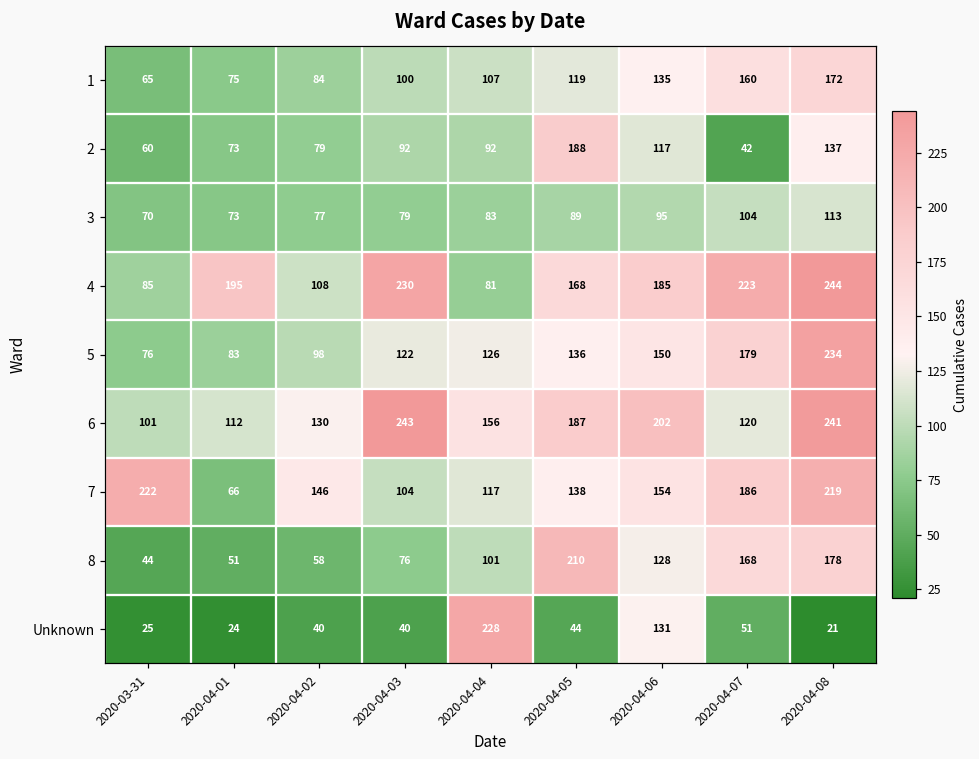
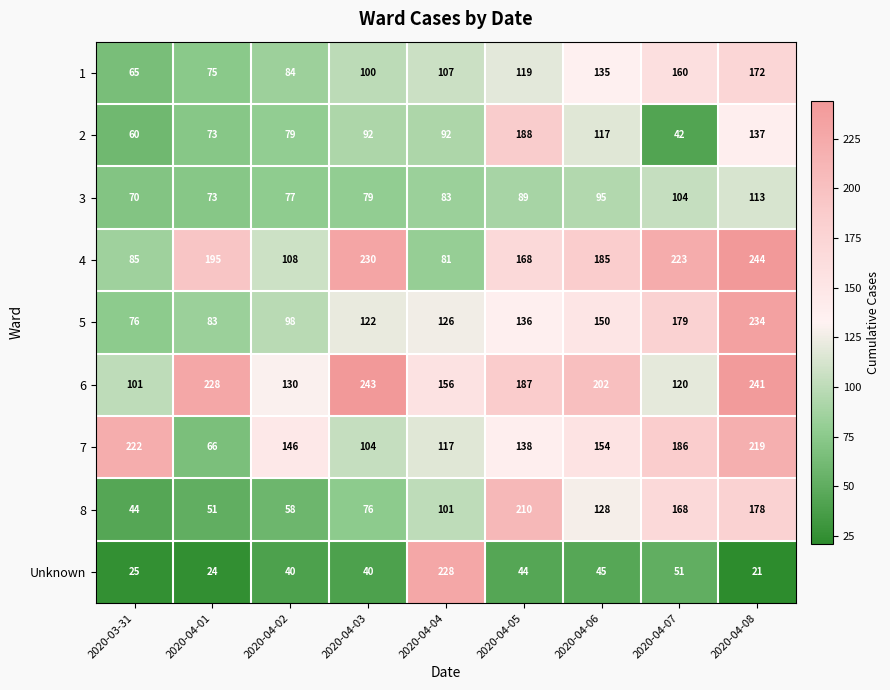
  {
    "1": {
      "2020-03-31": 65,
      "2020-04-01": 75,
      "2020-04-02": 84,
      "2020-04-03": 100,
      "2020-04-04": 107,
      "2020-04-05": 119,
      "2020-04-06": 135,
      "2020-04-07": 160,
      "2020-04-08": 172
    },
    "2": {
      "2020-03-31": 60,
      "2020-04-01": 73,
      "2020-04-02": 79,
      "2020-04-03": 92,
      "2020-04-04": 92,
      "2020-04-05": 188,
      "2020-04-06": 117,
      "2020-04-07": 42,
      "2020-04-08": 137
    },
    "3": {
      "2020-03-31": 70,
      "2020-04-01": 73,
      "2020-04-02": 77,
      "2020-04-03": 79,
      "2020-04-04": 83,
      "2020-04-05": 89,
      "2020-04-06": 95,
      "2020-04-07": 104,
      "2020-04-08": 113
    },
    "4": {
      "2020-03-31": 85,
      "2020-04-01": 195,
      "2020-04-02": 108,
      "2020-04-03": 230,
      "2020-04-04": 81,
      "2020-04-05": 168,
      "2020-04-06": 185,
      "2020-04-07": 223,
      "2020-04-08": 244
    },
    "5": {
      "2020-03-31": 76,
      "2020-04-01": 83,
      "2020-04-02": 98,
      "2020-04-03": 122,
      "2020-04-04": 126,
      "2020-04-05": 136,
      "2020-04-06": 150,
      "2020-04-07": 179,
      "2020-04-08": 234
    },
    "6": {
      "2020-03-31": 101,
-     "2020-04-01": 112,
+     "2020-04-01": 228,
      "2020-04-02": 130,
      "2020-04-03": 243,
      "2020-04-04": 156,
      "2020-04-05": 187,
      "2020-04-06": 202,
      "2020-04-07": 120,
      "2020-04-08": 241
    },
    "7": {
      "2020-03-31": 222,
      "2020-04-01": 66,
      "2020-04-02": 146,
      "2020-04-03": 104,
      "2020-04-04": 117,
      "2020-04-05": 138,
      "2020-04-06": 154,
      "2020-04-07": 186,
      "2020-04-08": 219
    },
    "8": {
      "2020-03-31": 44,
      "2020-04-01": 51,
      "2020-04-02": 58,
      "2020-04-03": 76,
      "2020-04-04": 101,
      "2020-04-05": 210,
      "2020-04-06": 128,
      "2020-04-07": 168,
      "2020-04-08": 178
    },
    "Unknown": {
      "2020-03-31": 25,
      "2020-04-01": 24,
      "2020-04-02": 40,
      "2020-04-03": 40,
      "2020-04-04": 228,
      "2020-04-05": 44,
-     "2020-04-06": 131,
+     "2020-04-06": 45,
      "2020-04-07": 51,
      "2020-04-08": 21
    }
  }
